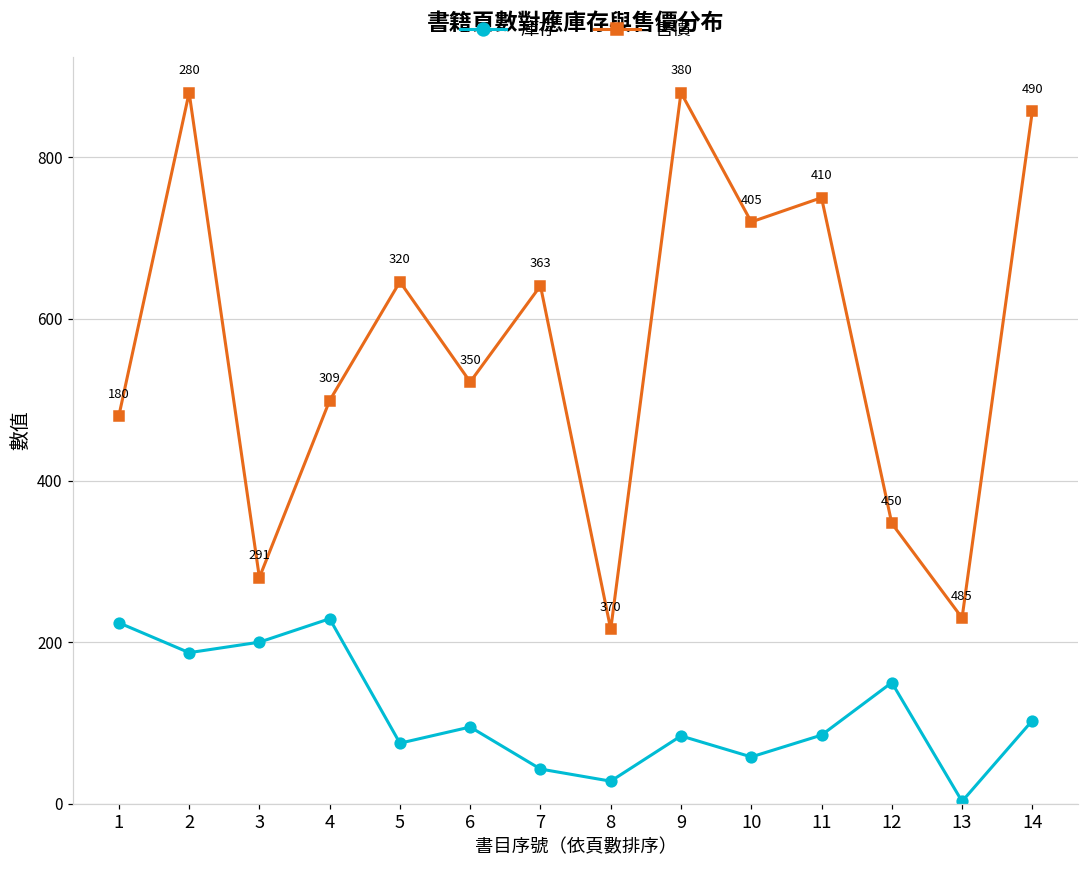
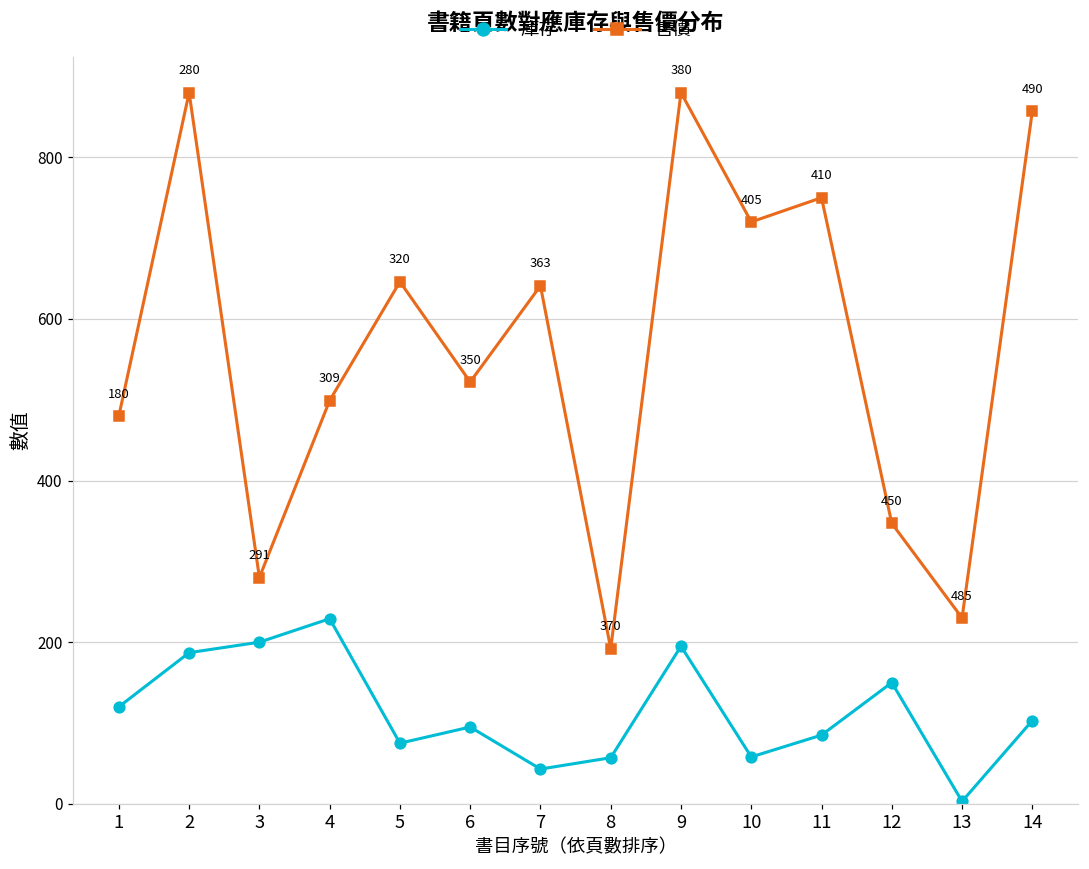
  {
    "庫存": {
-     "1": 220,
+     "1": 120,
      "2": 190,
      "3": 200,
      "4": 230,
      "5": 80,
      "6": 100,
      "7": 40,
-     "8": 30,
-     "9": 80,
+     "8": 60,
+     "9": 200,
      "10": 60,
      "11": 90,
      "12": 150,
      "13": 0,
      "14": 100
    },
    "售價": {
-     "8": 220
+     "8": 190
    }
  }
